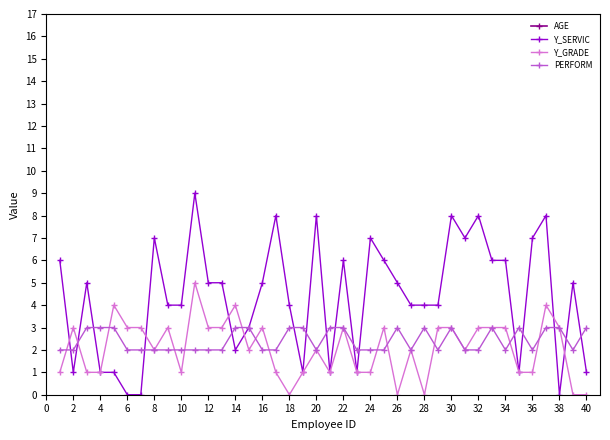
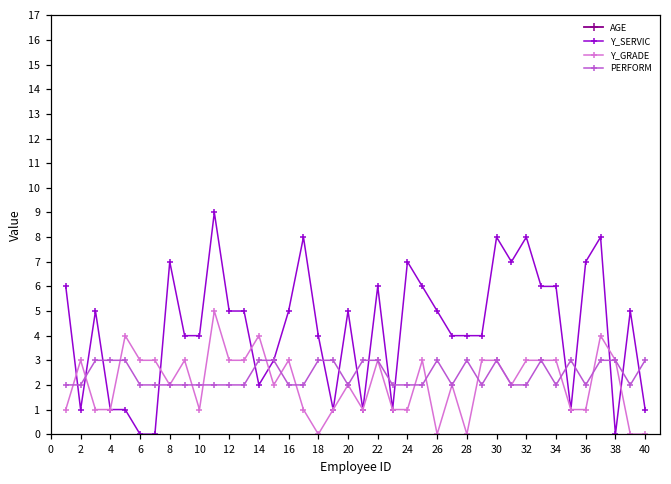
  {
    "Y_SERVIC": {
      "2": 1,
      "6": 0,
      "8": 7,
      "10": 4,
      "12": 5,
      "14": 2,
      "16": 5,
      "18": 4,
-     "20": 8,
+     "20": 5,
      "22": 6,
      "24": 7,
      "26": 5,
      "28": 4,
      "30": 8,
      "32": 8,
      "34": 6,
      "36": 7,
      "38": 0,
      "40": 1
    }
  }
